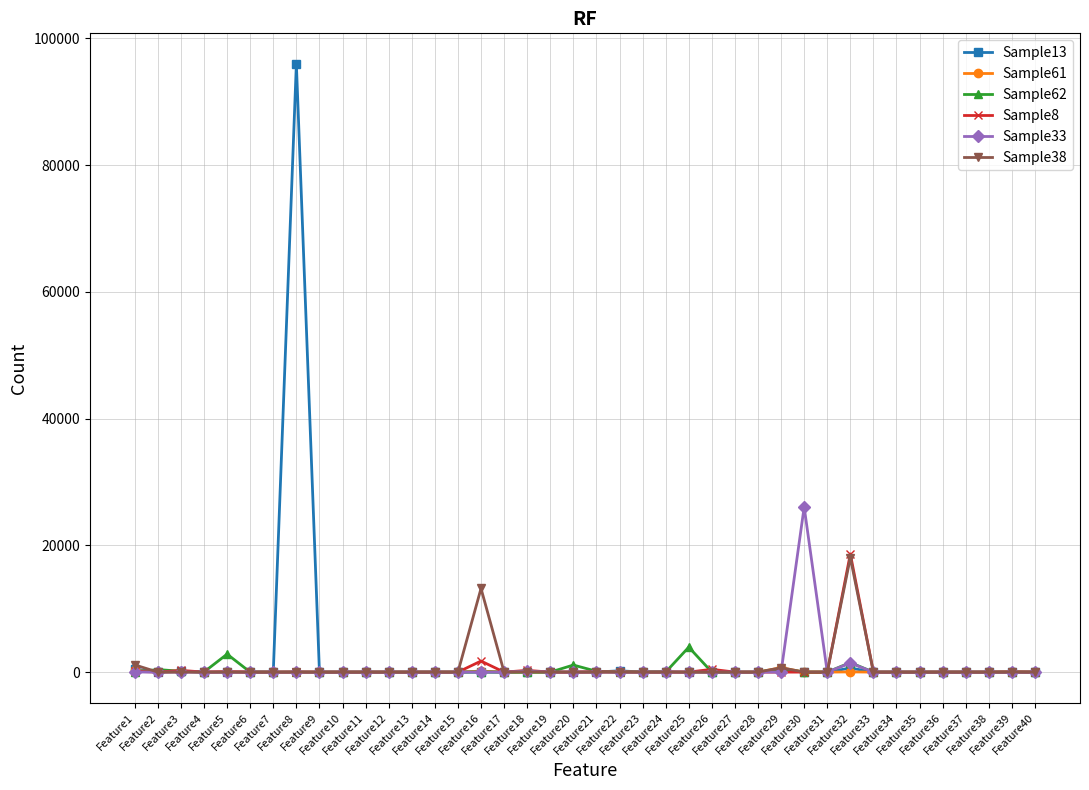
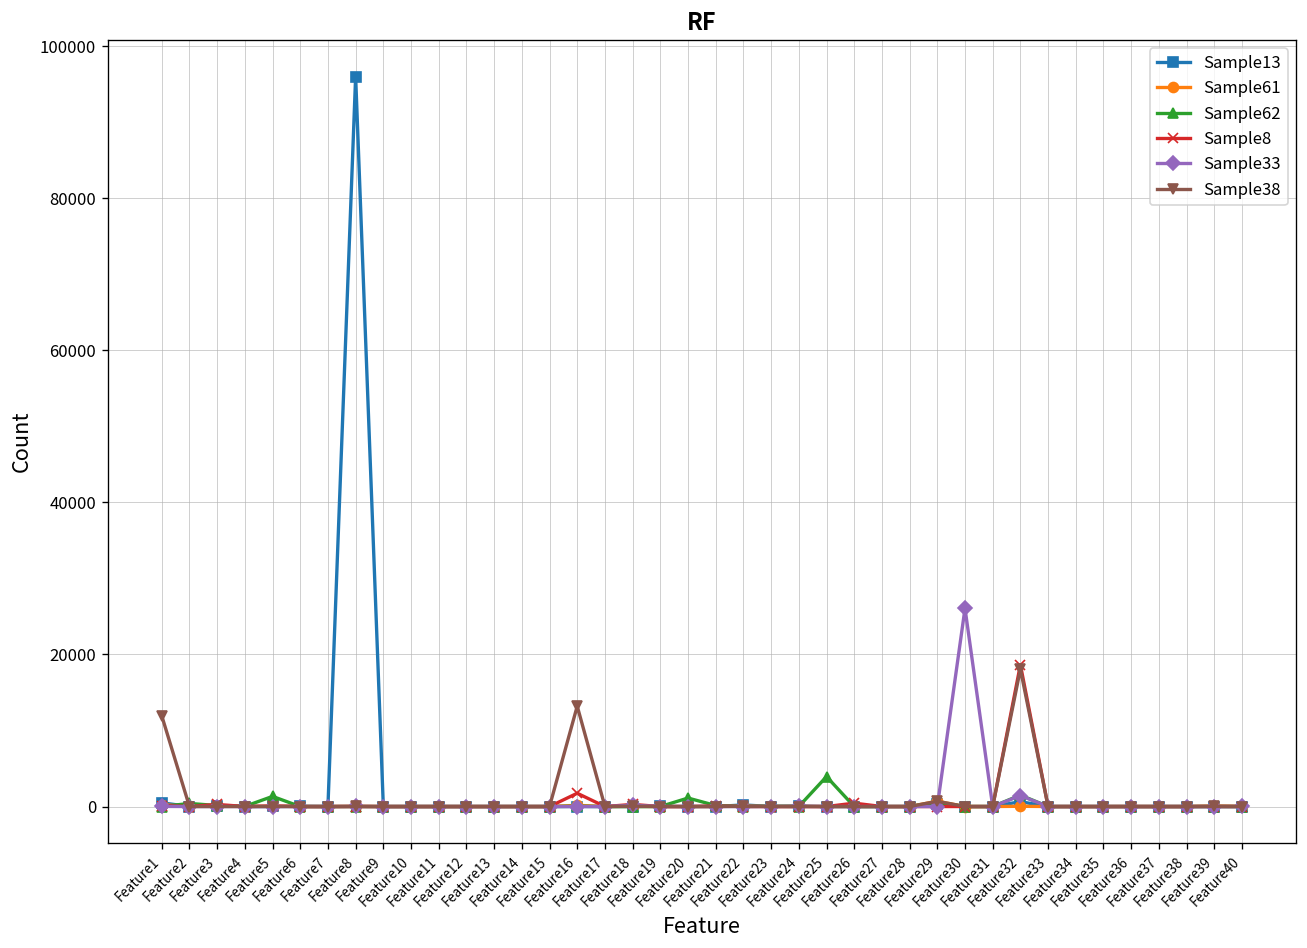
  {
    "Sample13": {
      "Feature8": 96000,
      "Feature32": 1000
    },
    "Sample61": {
      "Feature32": 0
    },
    "Sample62": {
      "Feature2": 0,
-     "Feature5": 3000,
+     "Feature5": 1000,
      "Feature20": 1000,
      "Feature25": 4000
    },
    "Sample8": {
      "Feature16": 2000,
      "Feature26": 0,
      "Feature32": 19000
    },
    "Sample33": {
      "Feature30": 26000
    },
    "Sample38": {
-     "Feature1": 1000,
+     "Feature1": 12000,
      "Feature16": 13000,
      "Feature32": 18000
    }
  }
